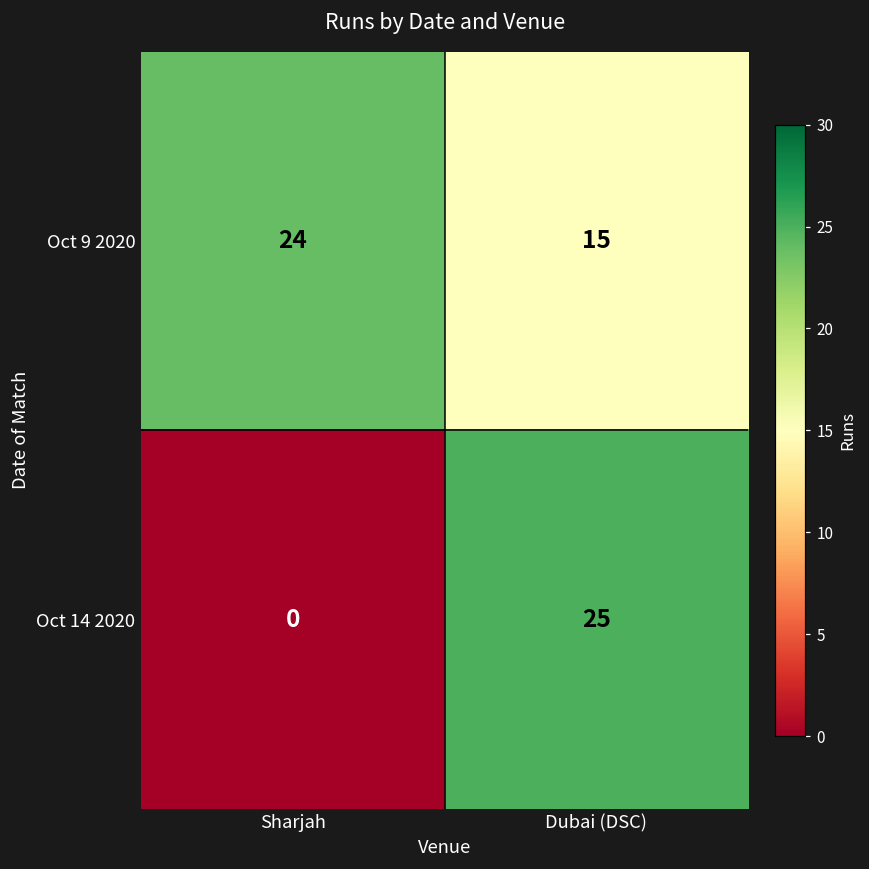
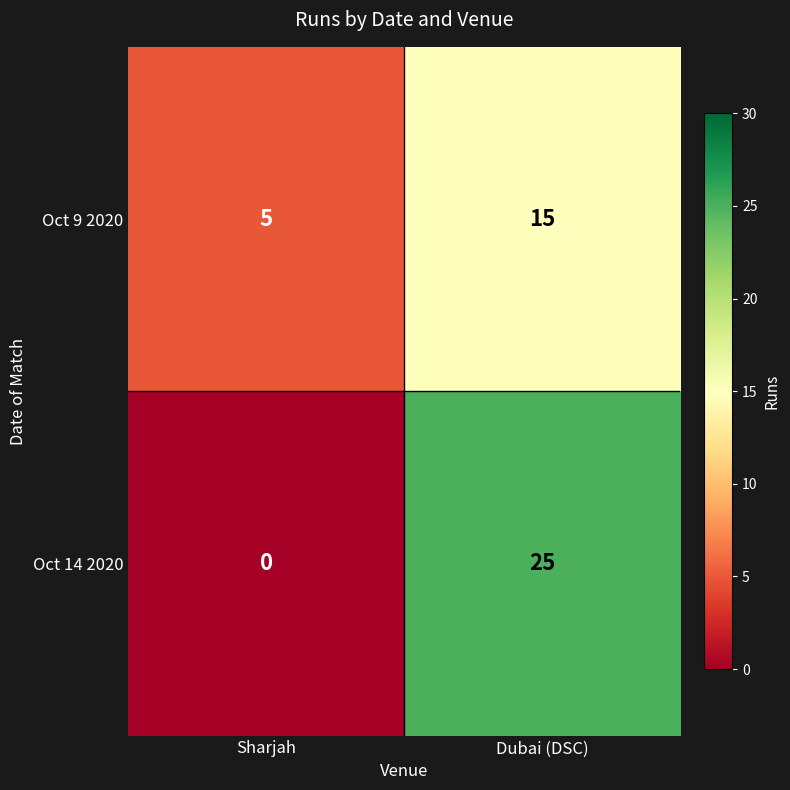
  {
    "Oct 9 2020": {
-     "Sharjah": 24,
+     "Sharjah": 5,
      "Dubai (DSC)": 15
    },
    "Oct 14 2020": {
      "Sharjah": 0,
      "Dubai (DSC)": 25
    }
  }
